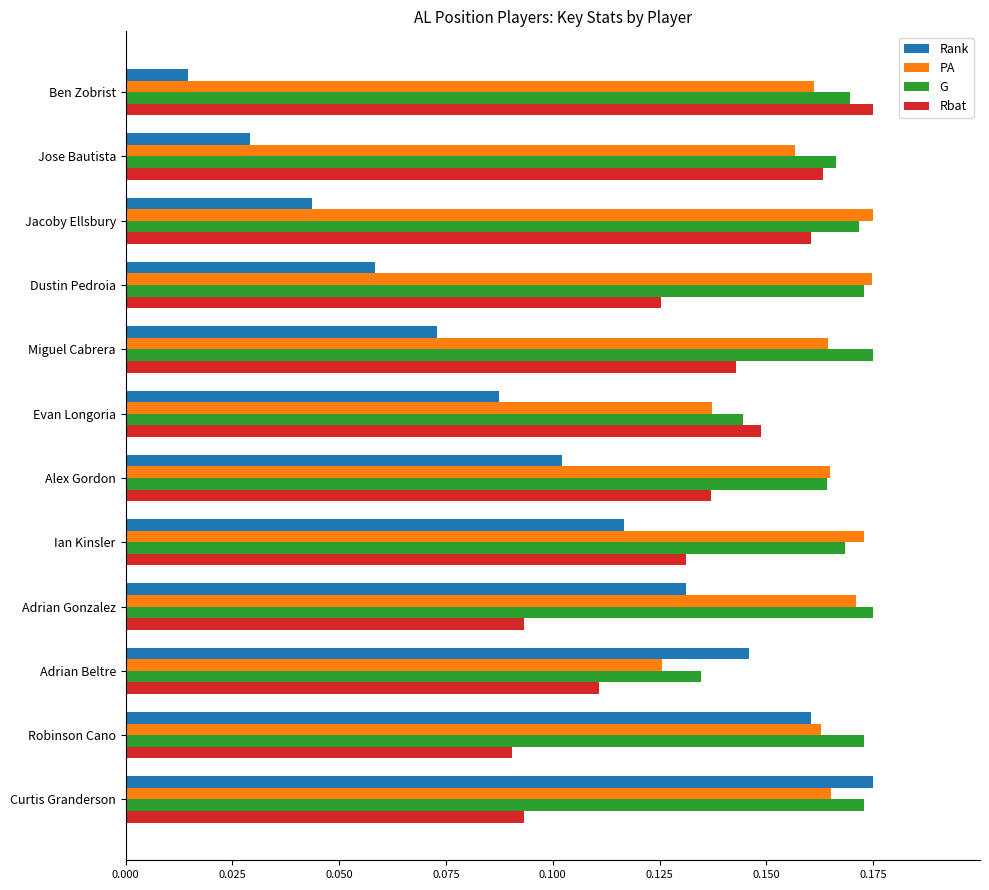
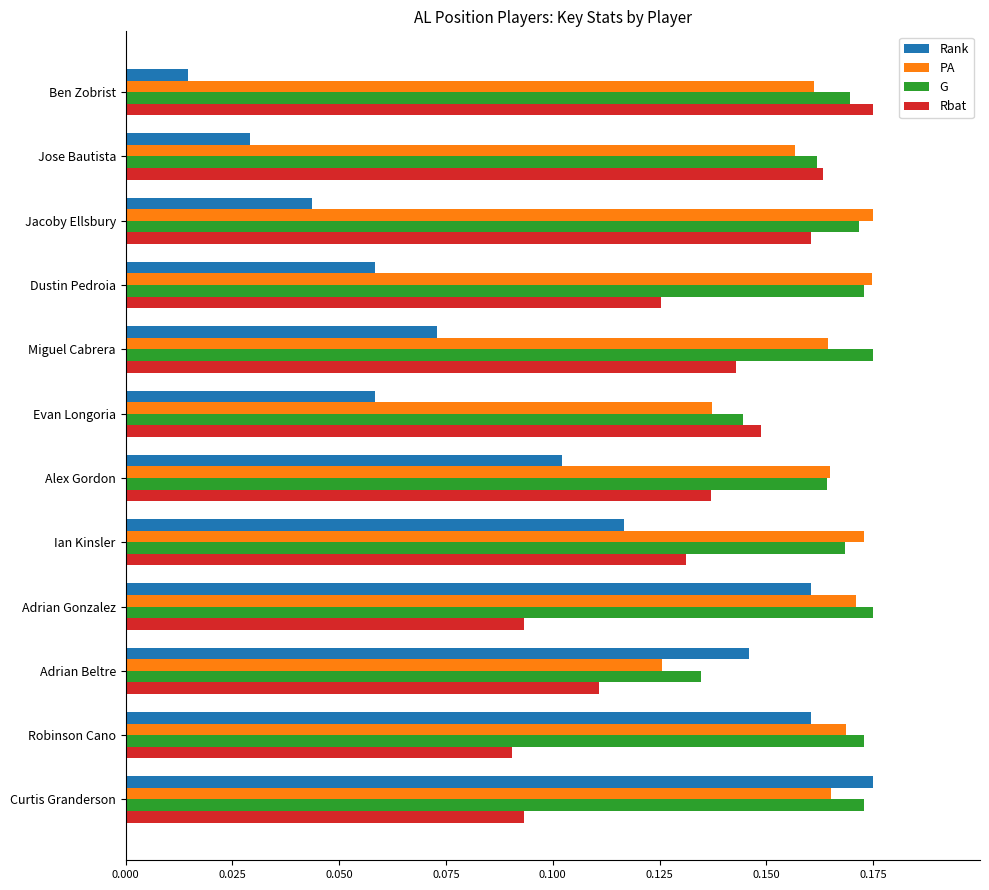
  {
    "Rank": {
      "Ben Zobrist": 0.015,
      "Jose Bautista": 0.029,
      "Jacoby Ellsbury": 0.044,
      "Dustin Pedroia": 0.058,
      "Miguel Cabrera": 0.073,
-     "Evan Longoria": 0.088,
+     "Evan Longoria": 0.058,
      "Alex Gordon": 0.102,
      "Ian Kinsler": 0.117,
-     "Adrian Gonzalez": 0.131,
+     "Adrian Gonzalez": 0.160,
      "Adrian Beltre": 0.146,
      "Robinson Cano": 0.160,
      "Curtis Granderson": 0.175
    },
    "PA": {
      "Ben Zobrist": 0.161,
      "Jose Bautista": 0.157,
      "Jacoby Ellsbury": 0.175,
      "Dustin Pedroia": 0.175,
      "Miguel Cabrera": 0.164,
      "Evan Longoria": 0.137,
      "Alex Gordon": 0.165,
      "Ian Kinsler": 0.173,
      "Adrian Gonzalez": 0.171,
      "Adrian Beltre": 0.126,
-     "Robinson Cano": 0.163,
+     "Robinson Cano": 0.169,
      "Curtis Granderson": 0.165
    },
    "G": {
      "Ben Zobrist": 0.170,
-     "Jose Bautista": 0.166,
+     "Jose Bautista": 0.162,
      "Jacoby Ellsbury": 0.172,
      "Dustin Pedroia": 0.173,
      "Miguel Cabrera": 0.175,
      "Evan Longoria": 0.145,
      "Alex Gordon": 0.164,
      "Ian Kinsler": 0.168,
      "Adrian Gonzalez": 0.175,
      "Adrian Beltre": 0.135,
      "Robinson Cano": 0.173,
      "Curtis Granderson": 0.173
    },
    "Rbat": {
      "Ben Zobrist": 0.175,
      "Jose Bautista": 0.163,
      "Jacoby Ellsbury": 0.160,
      "Dustin Pedroia": 0.125,
      "Miguel Cabrera": 0.143,
      "Evan Longoria": 0.149,
      "Alex Gordon": 0.137,
      "Ian Kinsler": 0.131,
      "Adrian Gonzalez": 0.093,
      "Adrian Beltre": 0.111,
      "Robinson Cano": 0.090,
      "Curtis Granderson": 0.093
    }
  }
